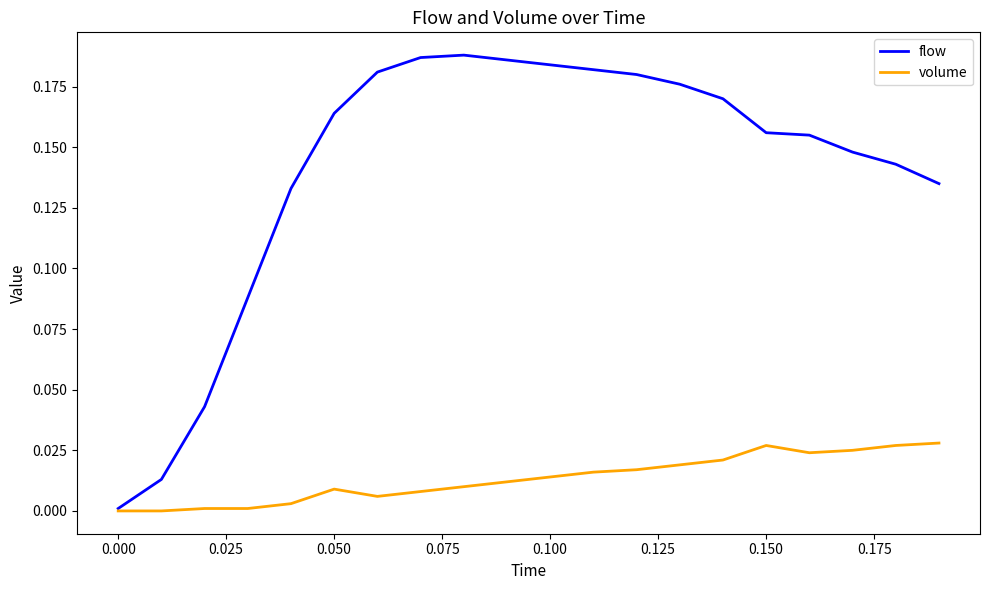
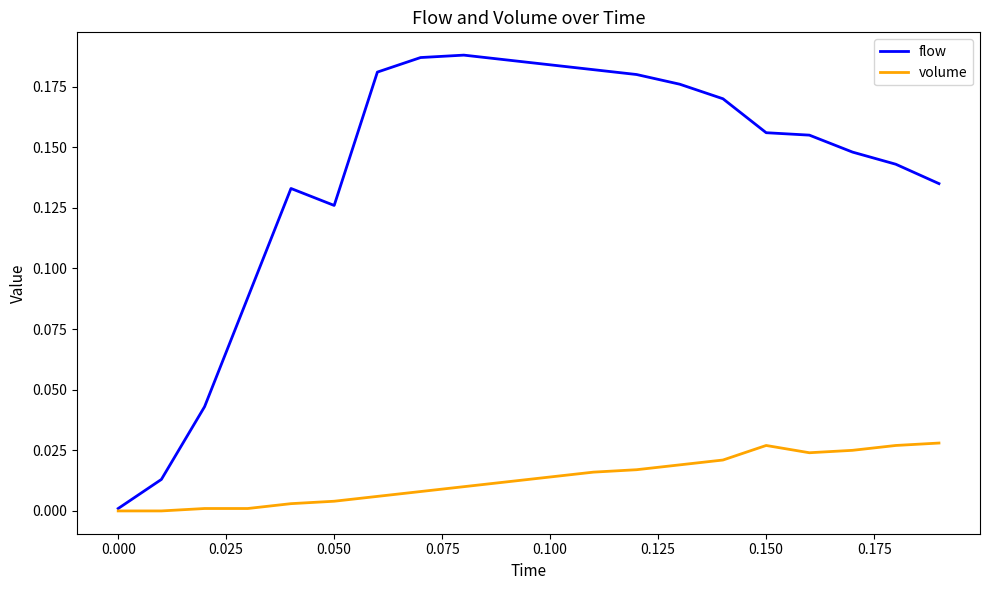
  {
    "flow": {
-     "0.050": 0.164,
+     "0.050": 0.126,
      "0.100": 0.184,
      "0.150": 0.156
    },
    "volume": {
-     "0.050": 0.009,
+     "0.050": 0.004,
      "0.100": 0.014,
      "0.150": 0.027
    }
  }
